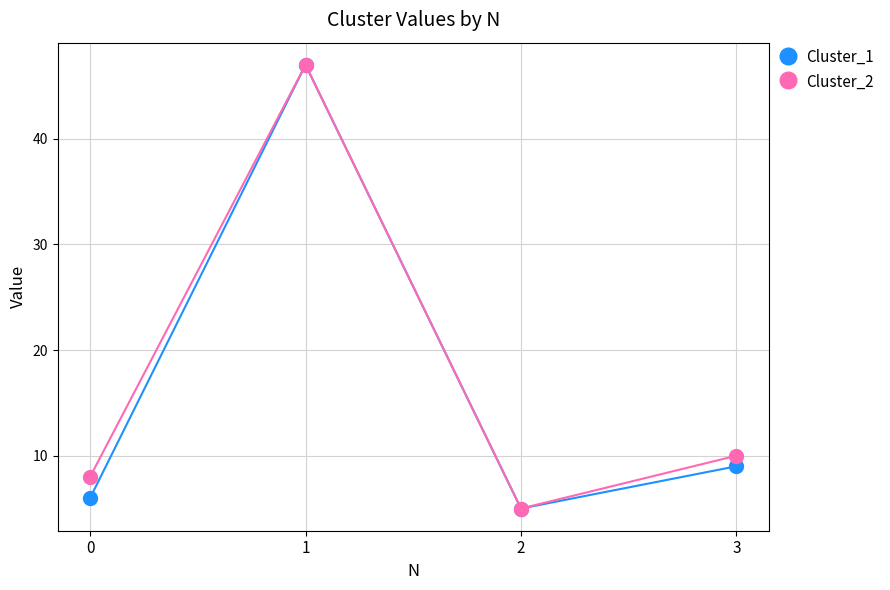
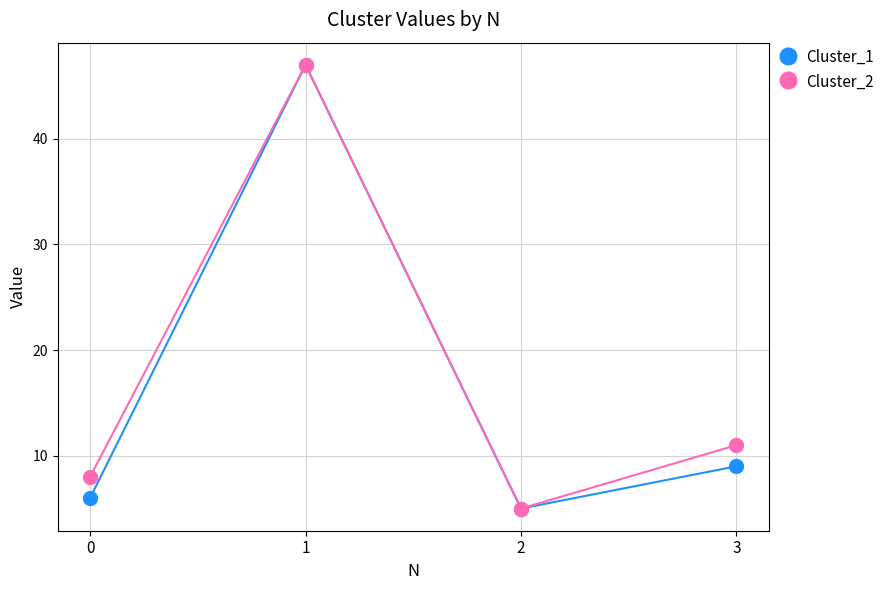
  {
    "Cluster_1": {
      "0": 6,
      "3": 9
    },
    "Cluster_2": {
      "0": 8,
-     "3": 10
+     "3": 11
    }
  }
